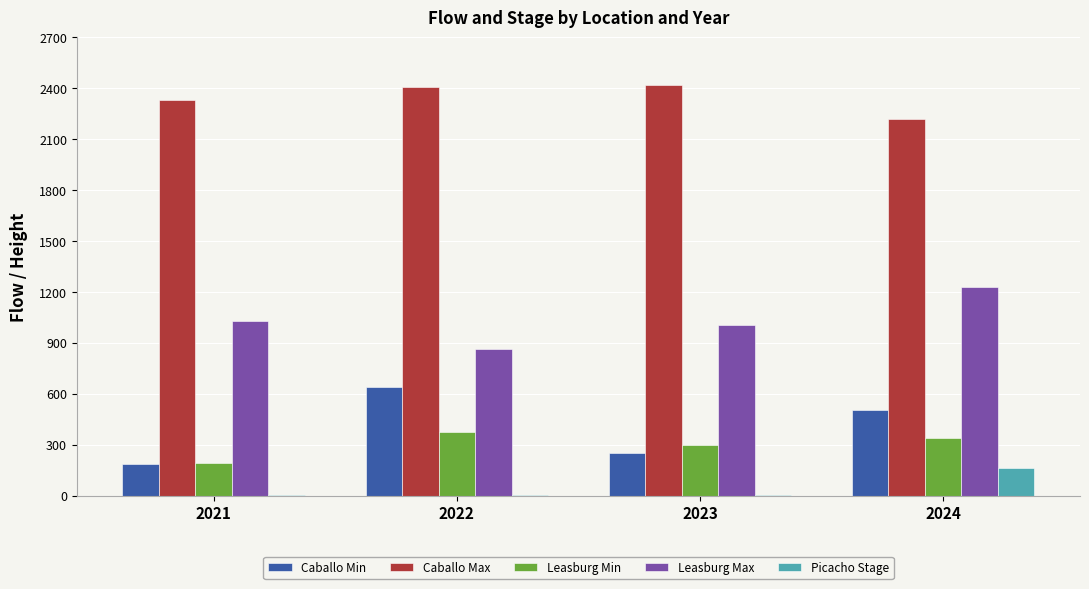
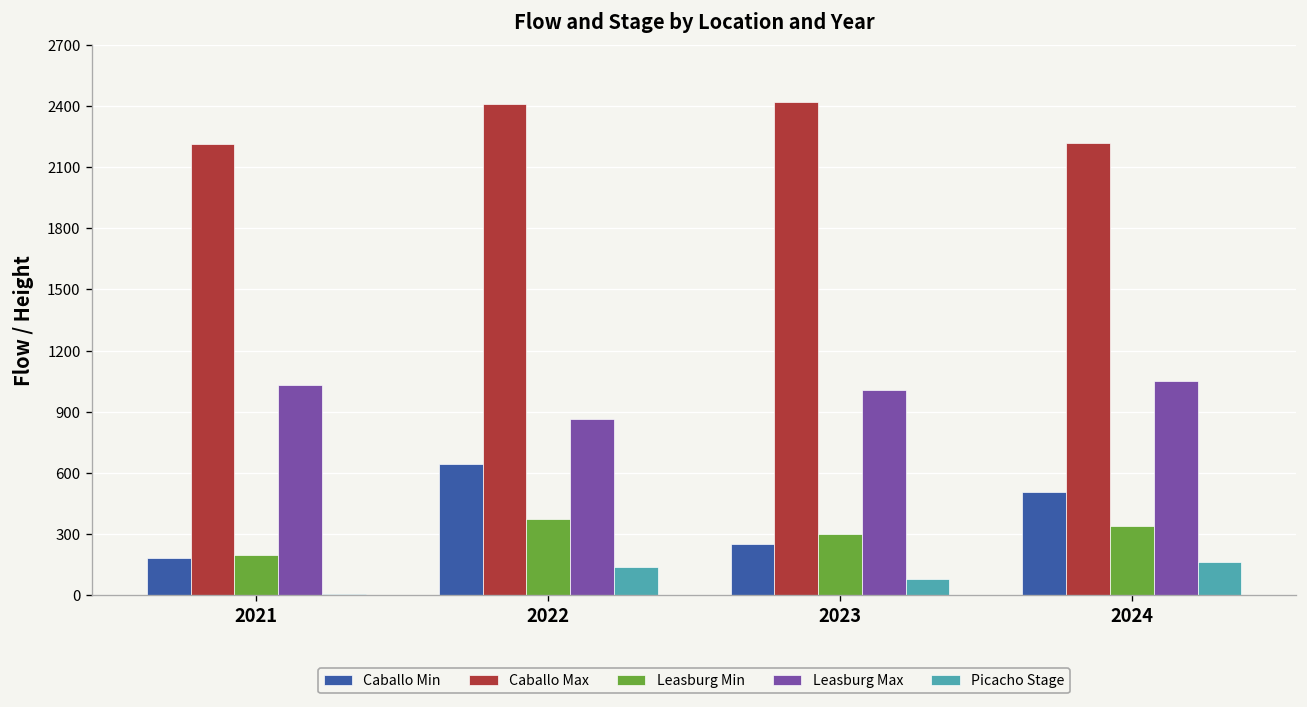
  {
    "Caballo Min": {
      "2021": 180,
      "2022": 640,
      "2023": 250,
      "2024": 510
    },
    "Caballo Max": {
-     "2021": 2330,
+     "2021": 2220,
      "2022": 2410,
      "2023": 2420,
      "2024": 2220
    },
    "Leasburg Min": {
      "2021": 200,
      "2022": 370,
      "2023": 300,
      "2024": 340
    },
    "Leasburg Max": {
      "2021": 1030,
      "2022": 870,
      "2023": 1010,
-     "2024": 1230
+     "2024": 1050
    },
    "Picacho Stage": {
-     "2022": 0,
-     "2023": 0,
+     "2022": 140,
+     "2023": 80,
      "2024": 160
    }
  }
